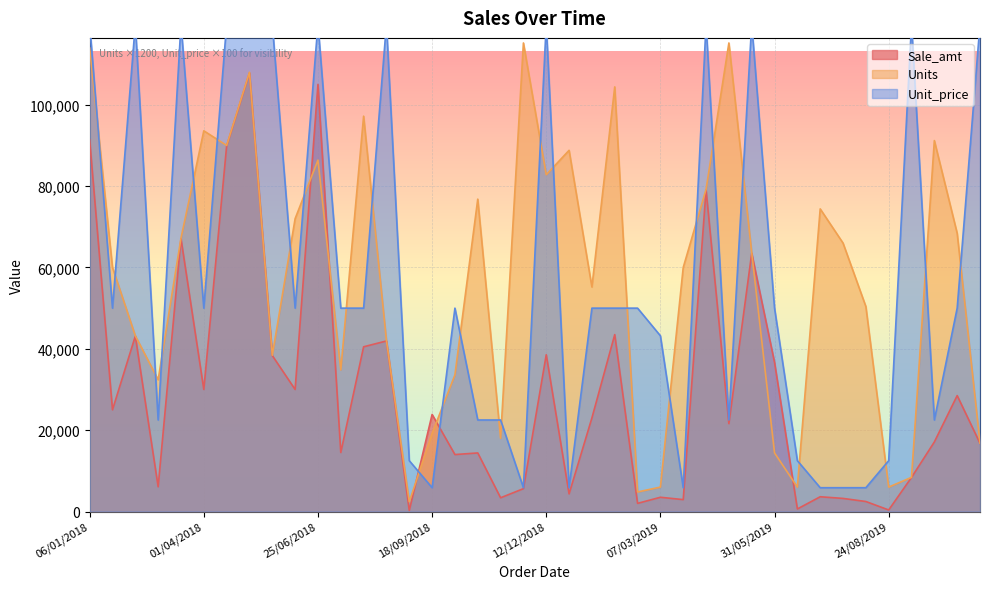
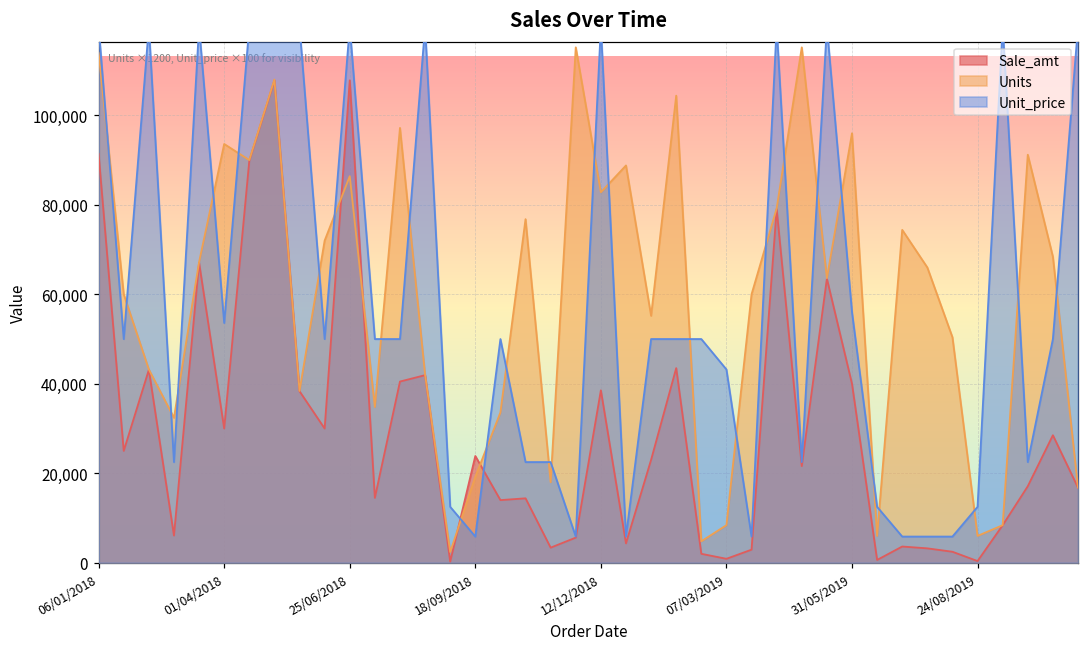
  {
    "Sale_amt": {
      "06/01/2018": "91,000",
      "01/04/2018": "30,000",
-     "25/06/2018": "105,000",
+     "25/06/2018": "108,000",
      "18/09/2018": "24,000",
      "12/12/2018": "39,000",
-     "07/03/2019": "4,000",
-     "31/05/2019": "37,000",
+     "07/03/2019": "1,000",
+     "31/05/2019": "40,000",
      "24/08/2019": "0"
    },
    "Units": {
      "01/04/2018": "94,000",
      "25/06/2018": "86,000",
      "18/09/2018": "19,000",
      "12/12/2018": "83,000",
-     "07/03/2019": "6,000",
-     "31/05/2019": "14,000",
+     "07/03/2019": "8,000",
+     "31/05/2019": "96,000",
      "24/08/2019": "6,000"
    },
    "Unit_price": {
-     "01/04/2018": "50,000",
+     "01/04/2018": "54,000",
      "18/09/2018": "6,000",
      "07/03/2019": "43,000",
-     "31/05/2019": "50,000",
+     "31/05/2019": "56,000",
      "24/08/2019": "13,000"
    }
  }
